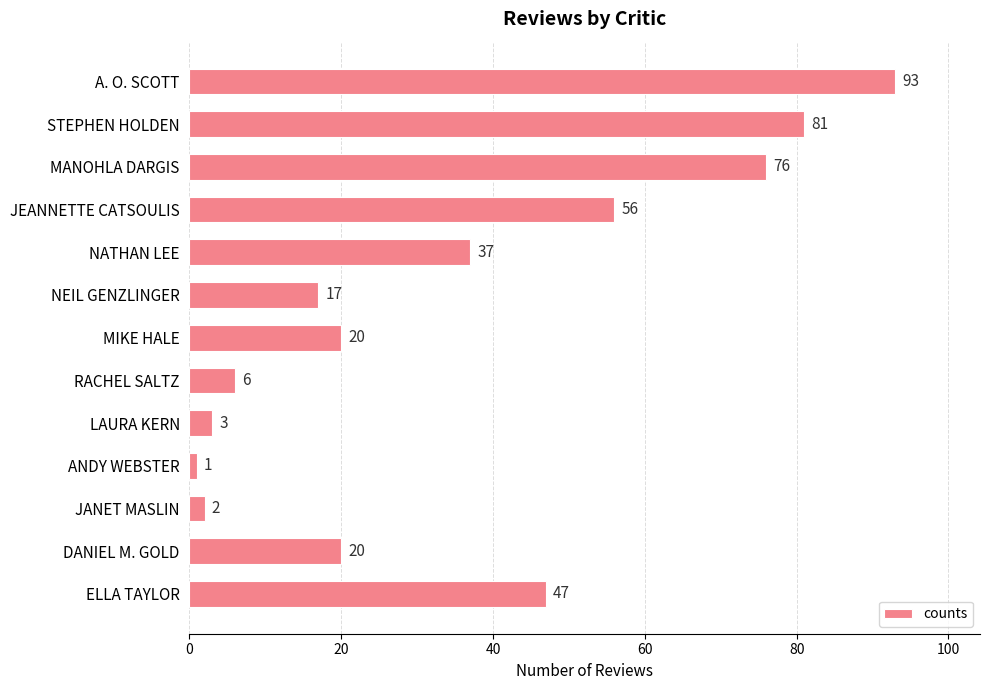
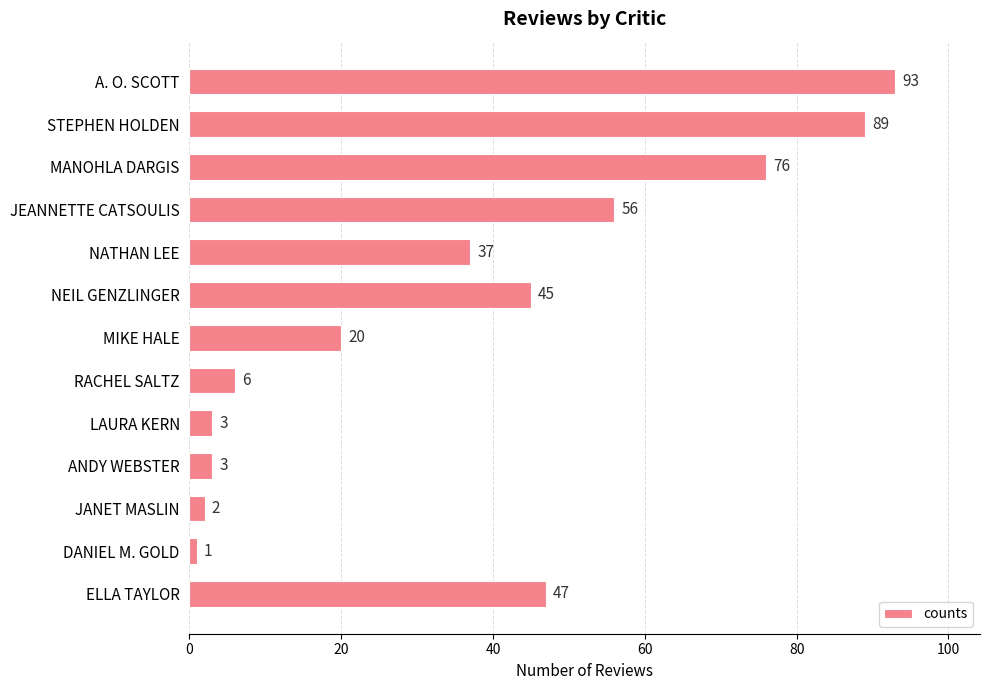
  {
    "A. O. SCOTT": 93,
-   "STEPHEN HOLDEN": 81,
+   "STEPHEN HOLDEN": 89,
    "MANOHLA DARGIS": 76,
    "JEANNETTE CATSOULIS": 56,
    "NATHAN LEE": 37,
-   "NEIL GENZLINGER": 17,
+   "NEIL GENZLINGER": 45,
    "MIKE HALE": 20,
    "RACHEL SALTZ": 6,
    "LAURA KERN": 3,
-   "ANDY WEBSTER": 1,
+   "ANDY WEBSTER": 3,
    "JANET MASLIN": 2,
-   "DANIEL M. GOLD": 20,
+   "DANIEL M. GOLD": 1,
    "ELLA TAYLOR": 47
  }
